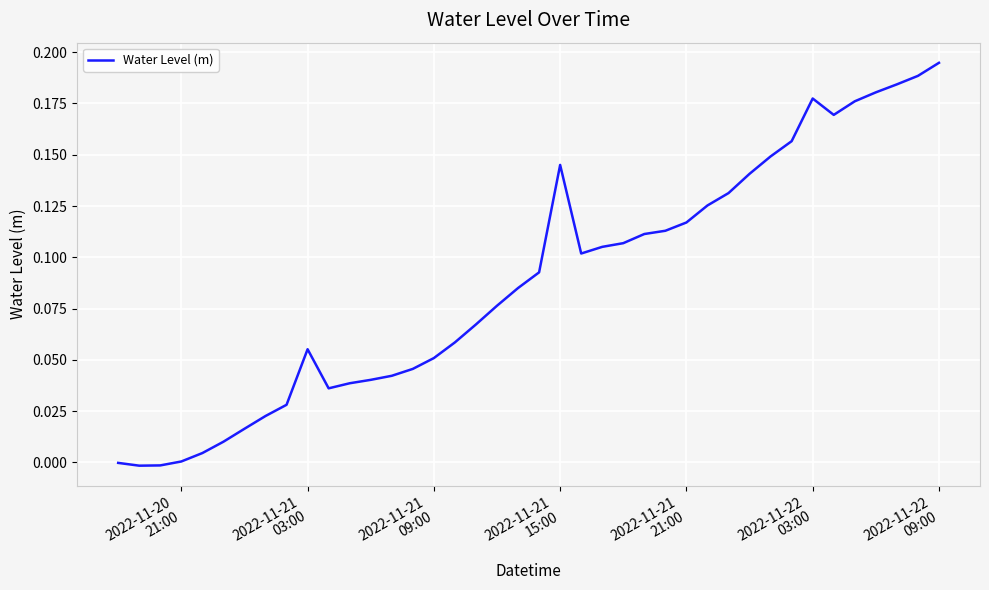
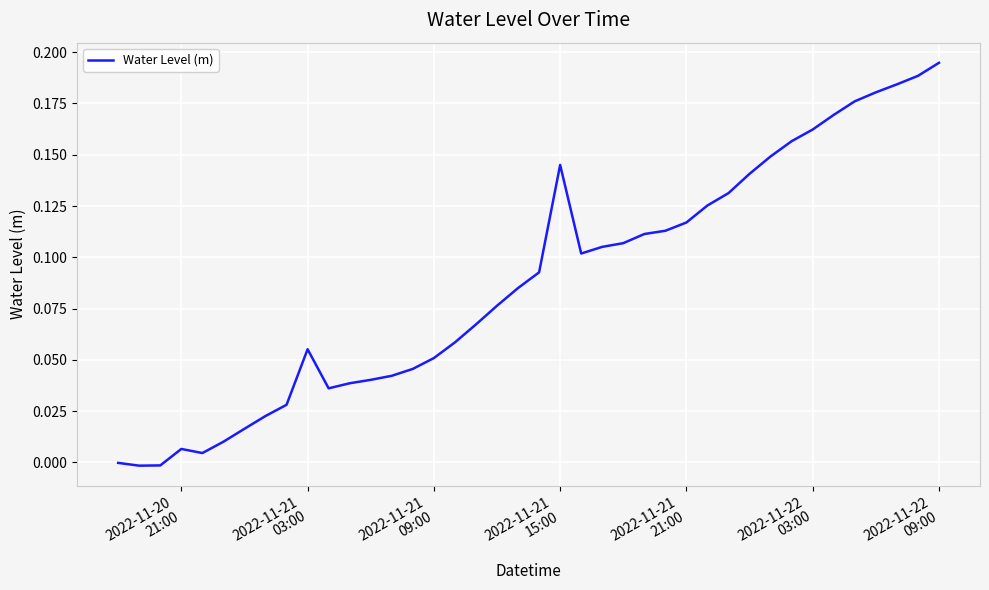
  {
-   "2022-11-20 21:00": 0.000,
+   "2022-11-20 21:00": 0.007,
    "2022-11-21 03:00": 0.055,
    "2022-11-21 09:00": 0.051,
    "2022-11-21 15:00": 0.145,
    "2022-11-21 21:00": 0.117,
-   "2022-11-22 03:00": 0.177,
+   "2022-11-22 03:00": 0.162,
    "2022-11-22 09:00": 0.195
  }
